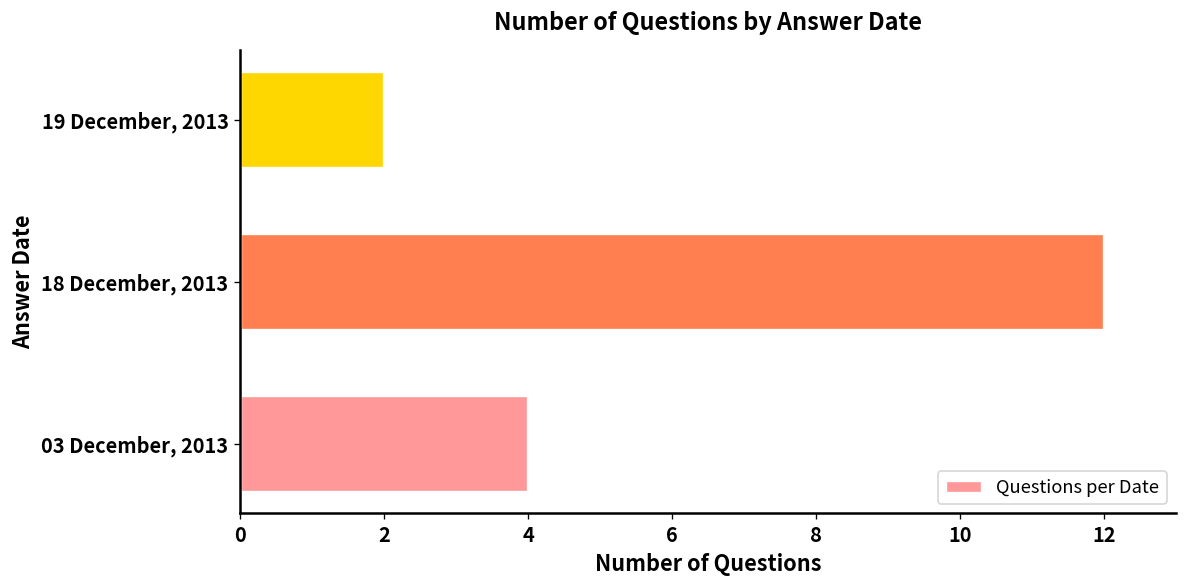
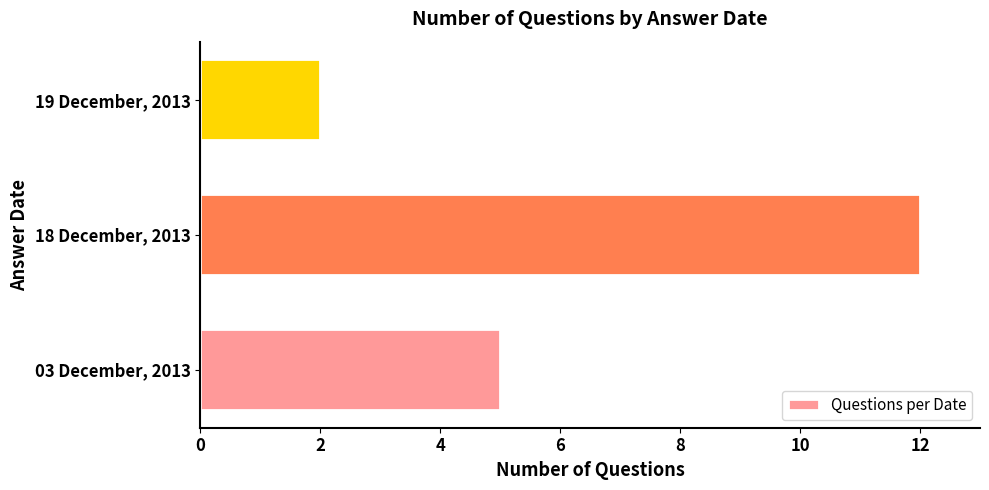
  {
    "19 December, 2013": 2,
    "18 December, 2013": 12,
-   "03 December, 2013": 4
+   "03 December, 2013": 5
  }
